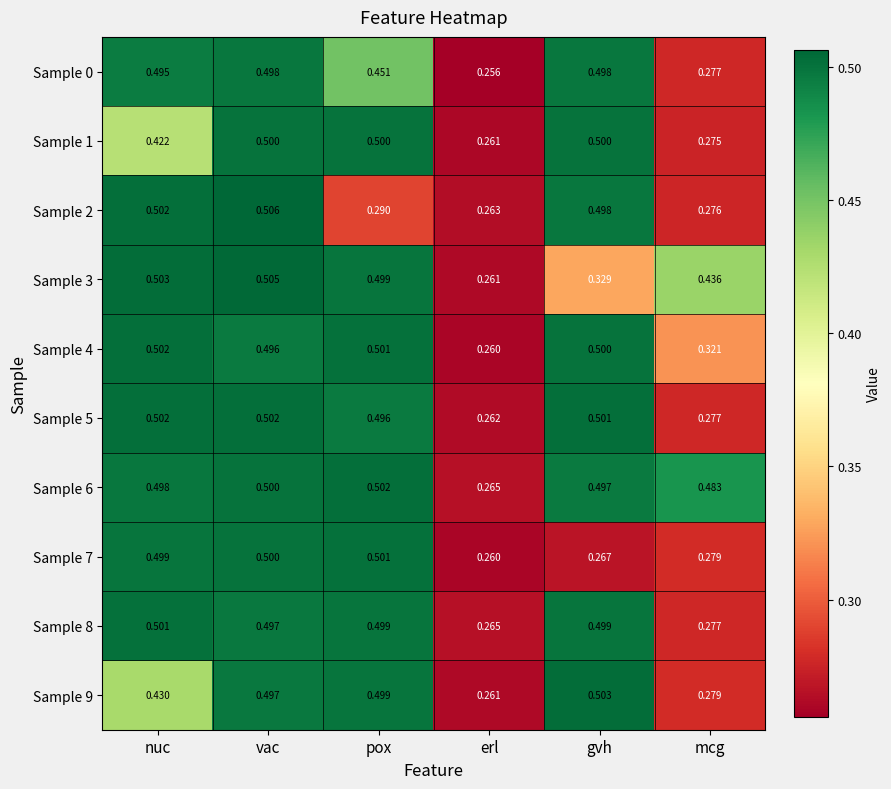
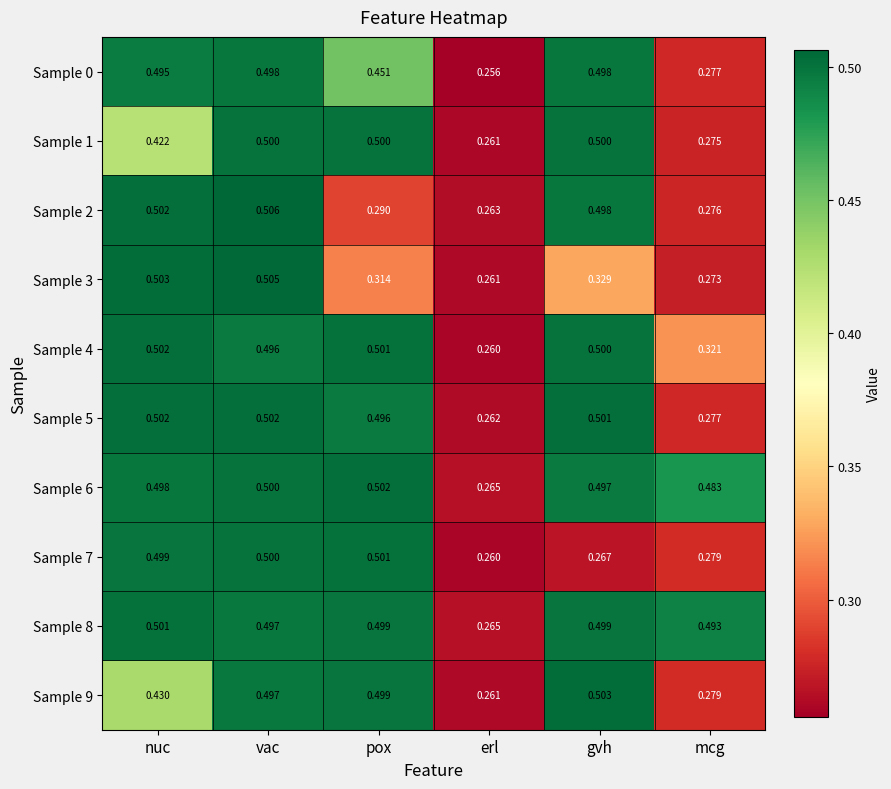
  {
    "Sample 0": {
      "nuc": 0.495,
      "vac": 0.498,
      "pox": 0.451,
      "erl": 0.256,
      "gvh": 0.498,
      "mcg": 0.277
    },
    "Sample 1": {
      "nuc": 0.422,
      "vac": 0.500,
      "pox": 0.500,
      "erl": 0.261,
      "gvh": 0.500,
      "mcg": 0.275
    },
    "Sample 2": {
      "nuc": 0.502,
      "vac": 0.506,
      "pox": 0.290,
      "erl": 0.263,
      "gvh": 0.498,
      "mcg": 0.276
    },
    "Sample 3": {
      "nuc": 0.503,
      "vac": 0.505,
-     "pox": 0.499,
+     "pox": 0.314,
      "erl": 0.261,
      "gvh": 0.329,
-     "mcg": 0.436
+     "mcg": 0.273
    },
    "Sample 4": {
      "nuc": 0.502,
      "vac": 0.496,
      "pox": 0.501,
      "erl": 0.260,
      "gvh": 0.500,
      "mcg": 0.321
    },
    "Sample 5": {
      "nuc": 0.502,
      "vac": 0.502,
      "pox": 0.496,
      "erl": 0.262,
      "gvh": 0.501,
      "mcg": 0.277
    },
    "Sample 6": {
      "nuc": 0.498,
      "vac": 0.500,
      "pox": 0.502,
      "erl": 0.265,
      "gvh": 0.497,
      "mcg": 0.483
    },
    "Sample 7": {
      "nuc": 0.499,
      "vac": 0.500,
      "pox": 0.501,
      "erl": 0.260,
      "gvh": 0.267,
      "mcg": 0.279
    },
    "Sample 8": {
      "nuc": 0.501,
      "vac": 0.497,
      "pox": 0.499,
      "erl": 0.265,
      "gvh": 0.499,
-     "mcg": 0.277
+     "mcg": 0.493
    },
    "Sample 9": {
      "nuc": 0.430,
      "vac": 0.497,
      "pox": 0.499,
      "erl": 0.261,
      "gvh": 0.503,
      "mcg": 0.279
    }
  }
